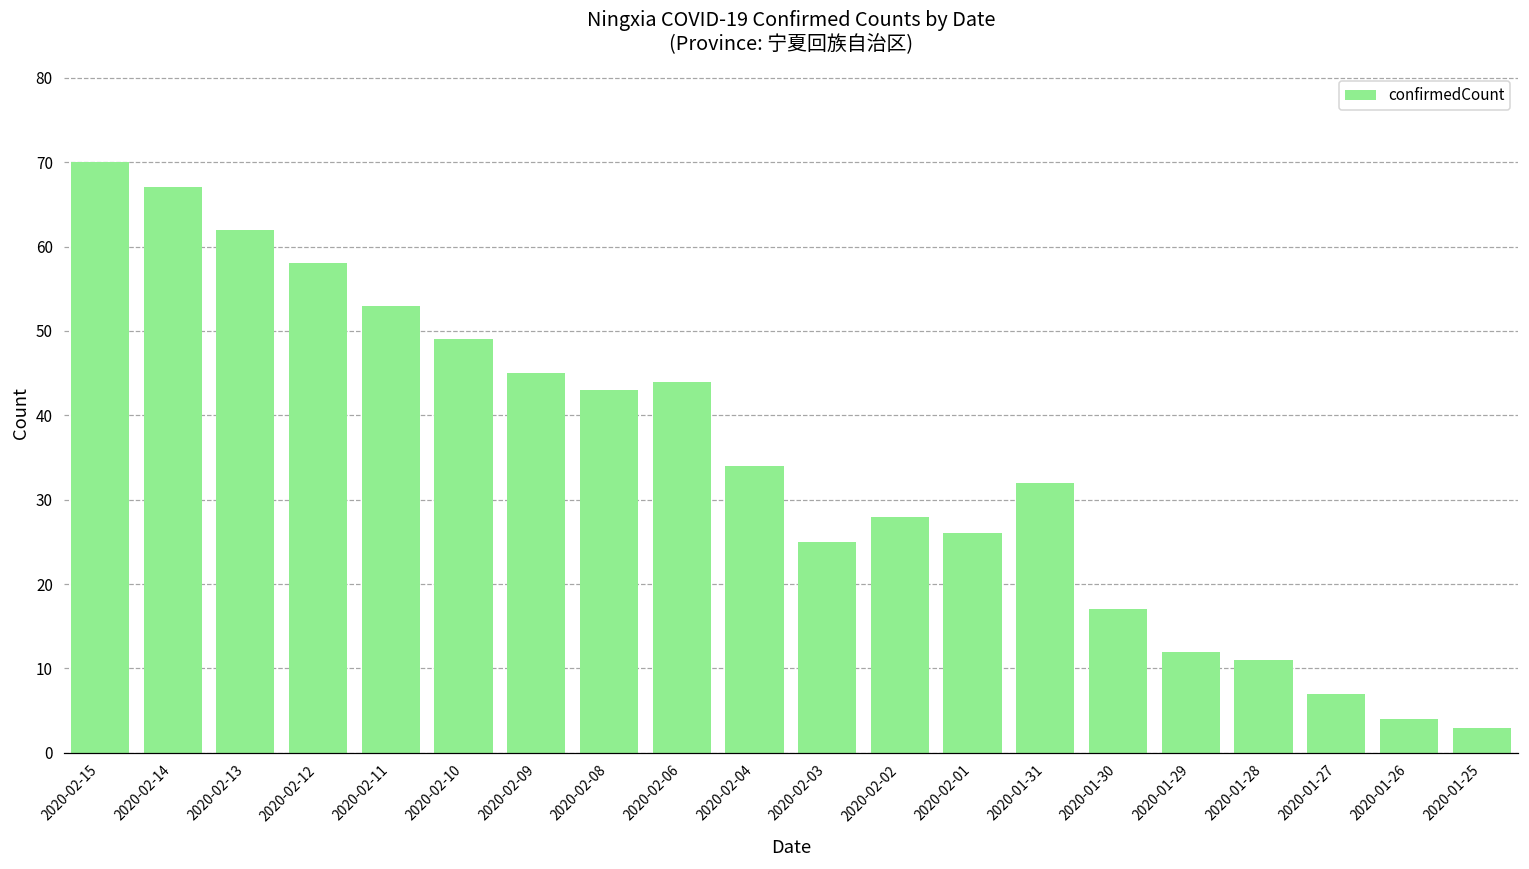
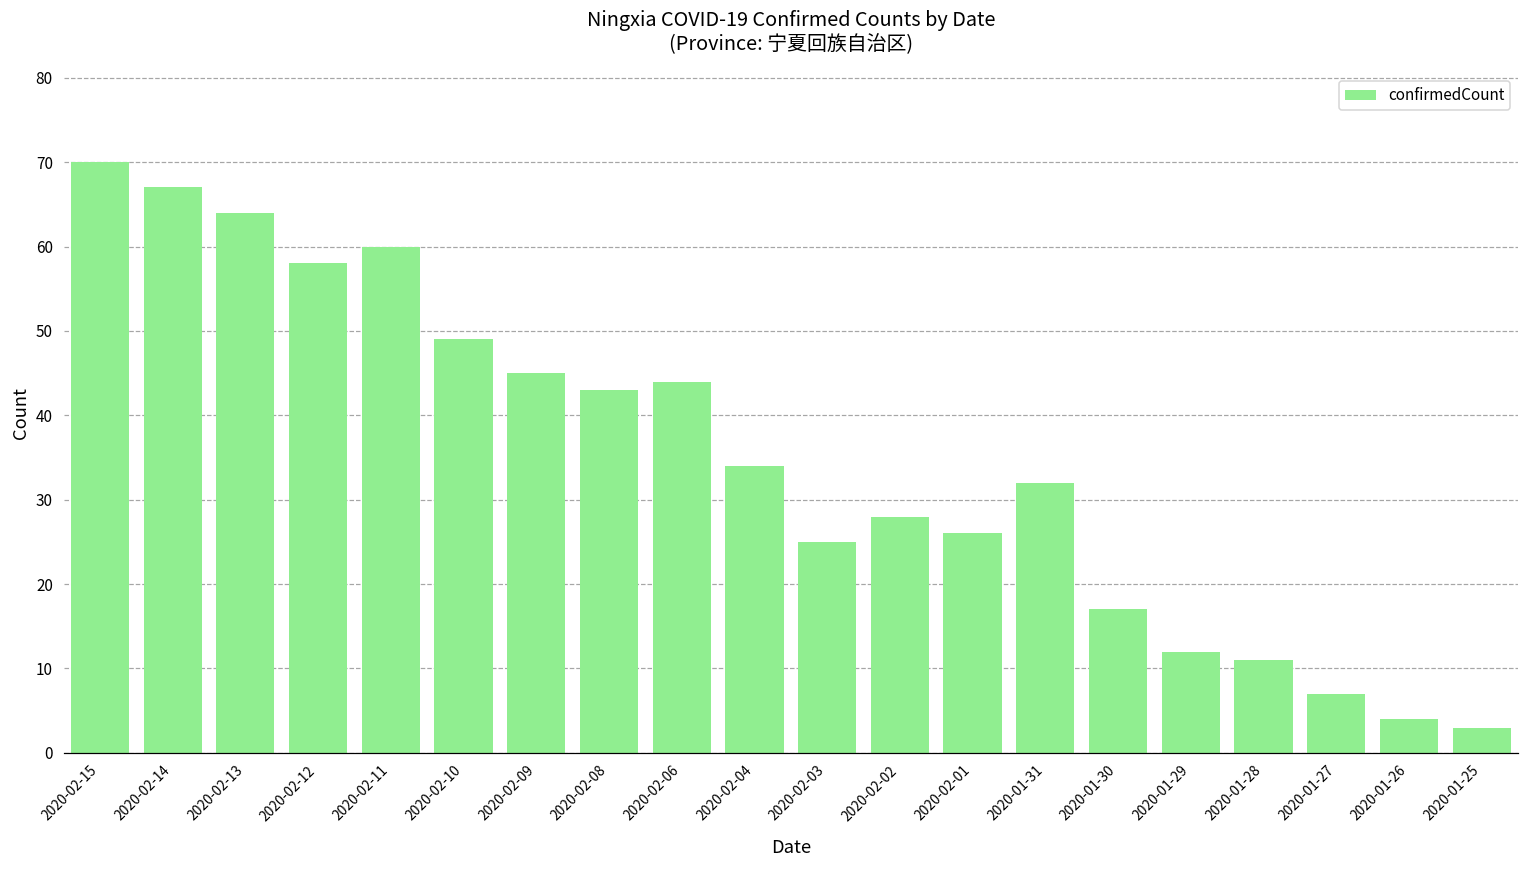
  {
    "2020-02-15": 70,
    "2020-02-14": 67,
-   "2020-02-13": 62,
+   "2020-02-13": 64,
    "2020-02-12": 58,
-   "2020-02-11": 53,
+   "2020-02-11": 60,
    "2020-02-10": 49,
    "2020-02-09": 45,
    "2020-02-08": 43,
    "2020-02-06": 44,
    "2020-02-04": 34,
    "2020-02-03": 25,
    "2020-02-02": 28,
    "2020-02-01": 26,
    "2020-01-31": 32,
    "2020-01-30": 17,
    "2020-01-29": 12,
    "2020-01-28": 11,
    "2020-01-27": 7,
    "2020-01-26": 4,
    "2020-01-25": 3
  }
